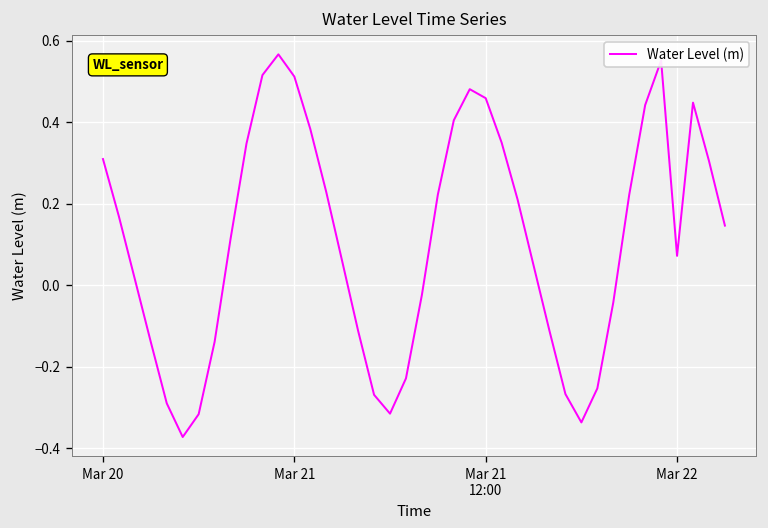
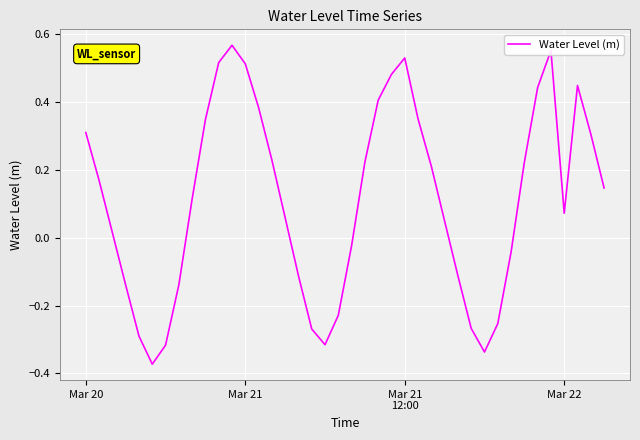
  {
    "Mar 20": 0.31,
    "Mar 21": 0.51,
-   "Mar 21 12:00": 0.46,
+   "Mar 21 12:00": 0.53,
    "Mar 22": 0.07
  }
